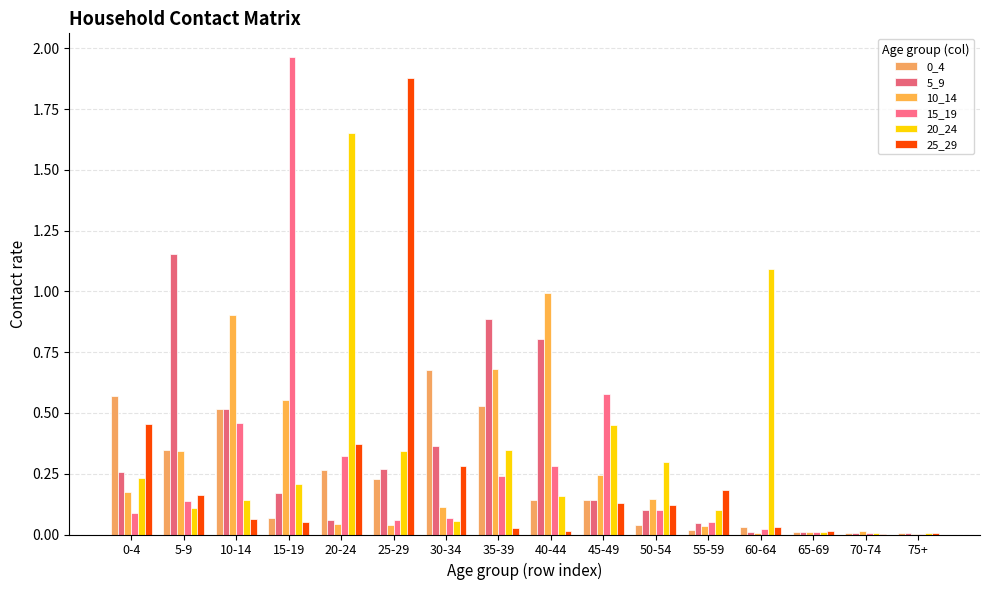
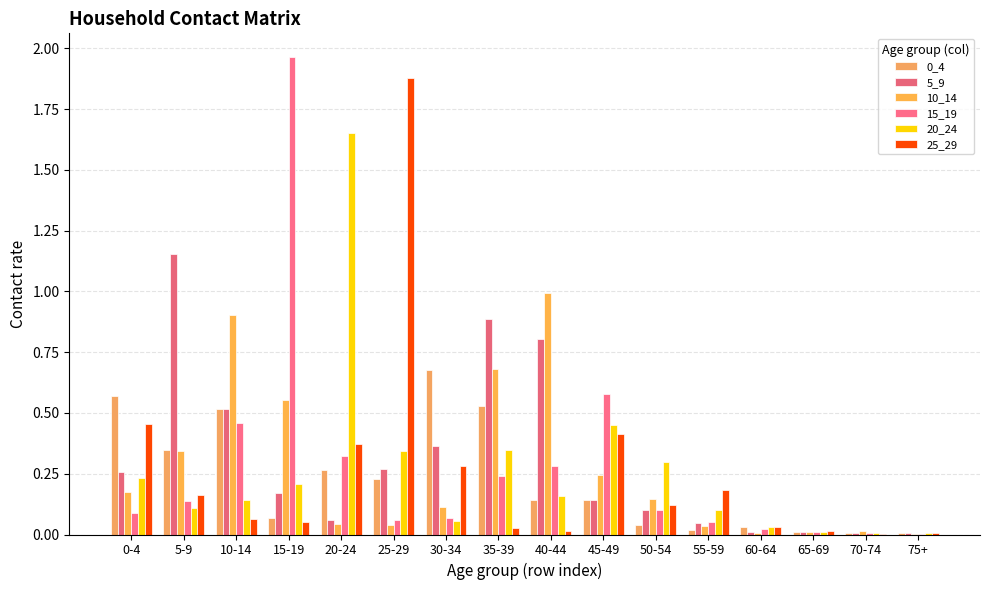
  {
    "20_24": {
      "0-4": 0.23,
      "5-9": 0.11,
      "10-14": 0.14,
      "15-19": 0.21,
      "20-24": 1.65,
      "25-29": 0.34,
      "30-34": 0.05,
      "35-39": 0.35,
      "40-44": 0.16,
      "45-49": 0.45,
      "50-54": 0.30,
      "55-59": 0.10,
-     "60-64": 1.09,
+     "60-64": 0.03,
      "65-69": 0.01
    },
    "25_29": {
      "0-4": 0.46,
      "5-9": 0.16,
      "10-14": 0.06,
      "15-19": 0.05,
      "20-24": 0.37,
      "25-29": 1.88,
      "30-34": 0.28,
      "35-39": 0.03,
      "40-44": 0.02,
-     "45-49": 0.13,
+     "45-49": 0.41,
      "50-54": 0.12,
      "55-59": 0.18,
      "60-64": 0.03,
      "65-69": 0.02
    }
  }
